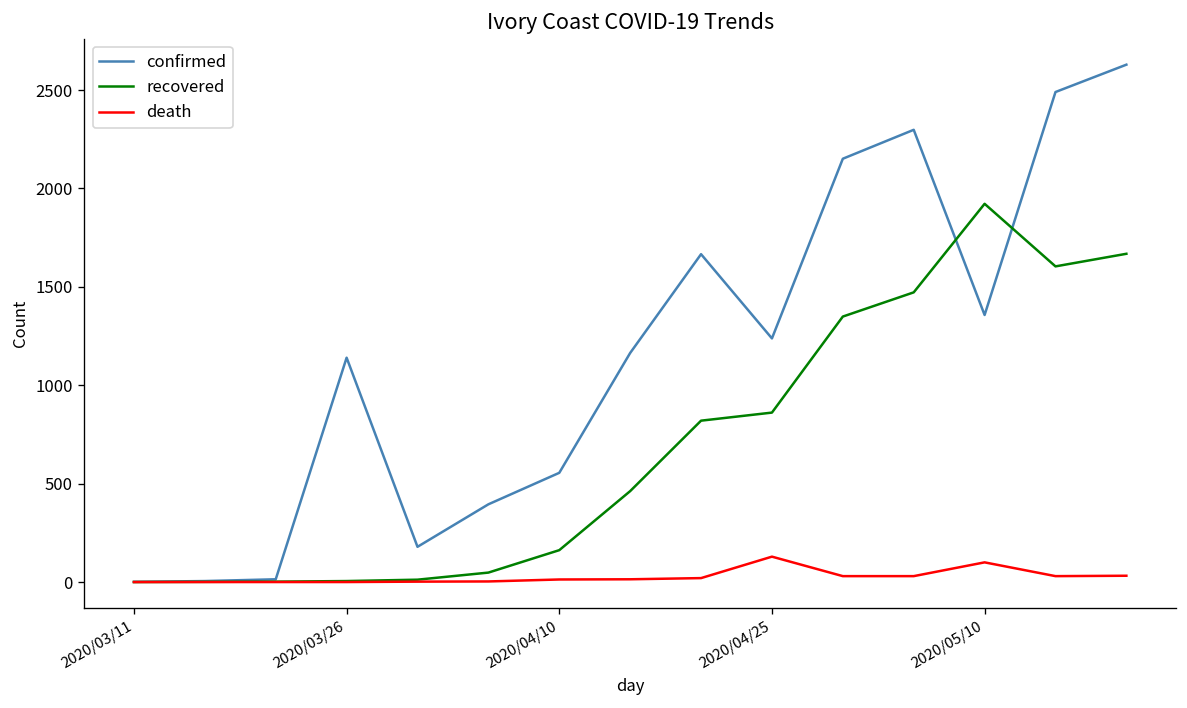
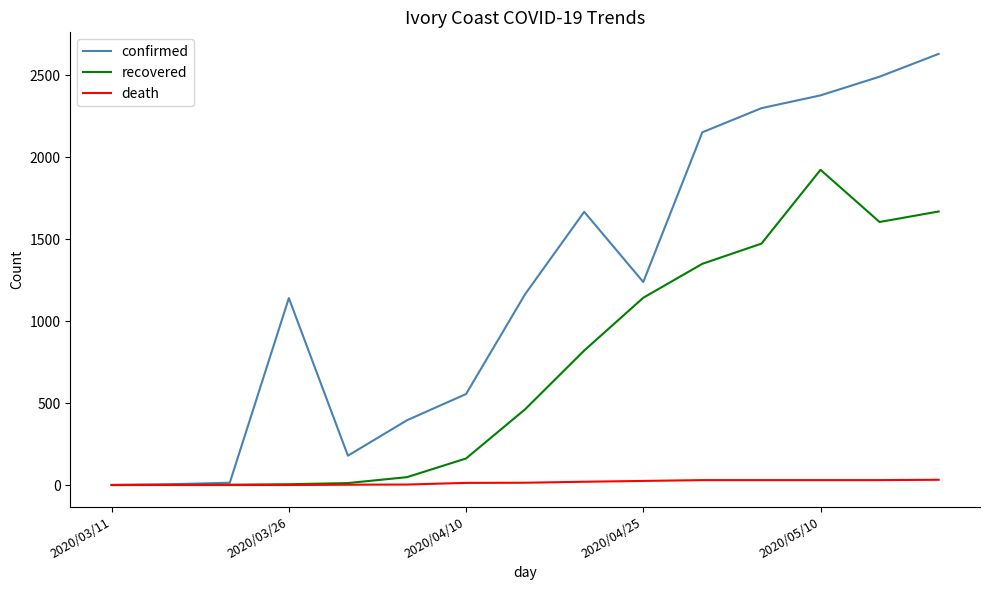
  {
    "confirmed": {
      "2020/03/26": 1140,
      "2020/04/10": 560,
      "2020/04/25": 1240,
-     "2020/05/10": 1360
+     "2020/05/10": 2380
    },
    "recovered": {
      "2020/04/10": 160,
-     "2020/04/25": 860,
+     "2020/04/25": 1140,
      "2020/05/10": 1920
    },
    "death": {
      "2020/04/10": 10,
-     "2020/04/25": 130,
-     "2020/05/10": 100
+     "2020/04/25": 30,
+     "2020/05/10": 30
    }
  }
